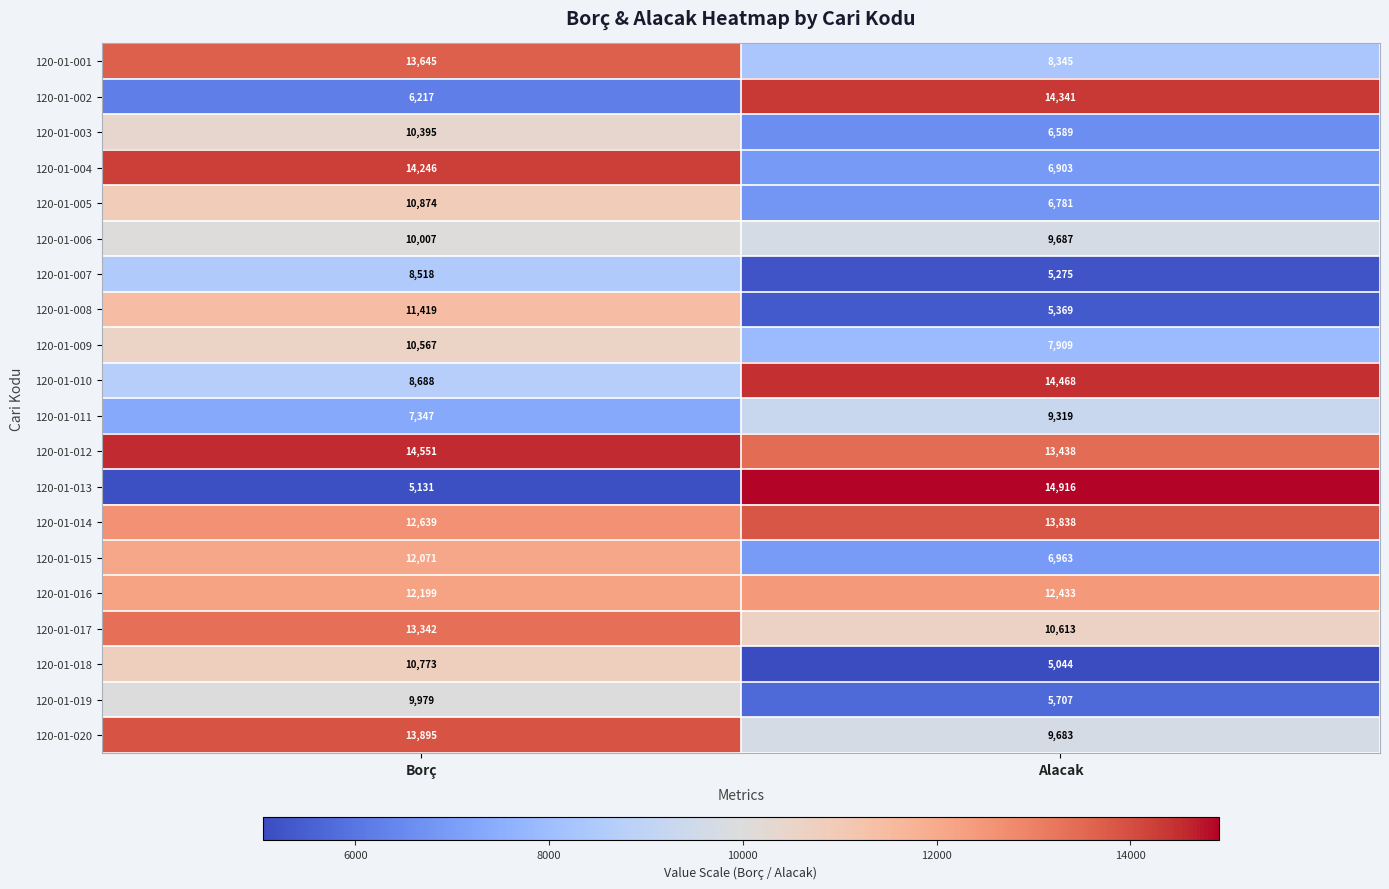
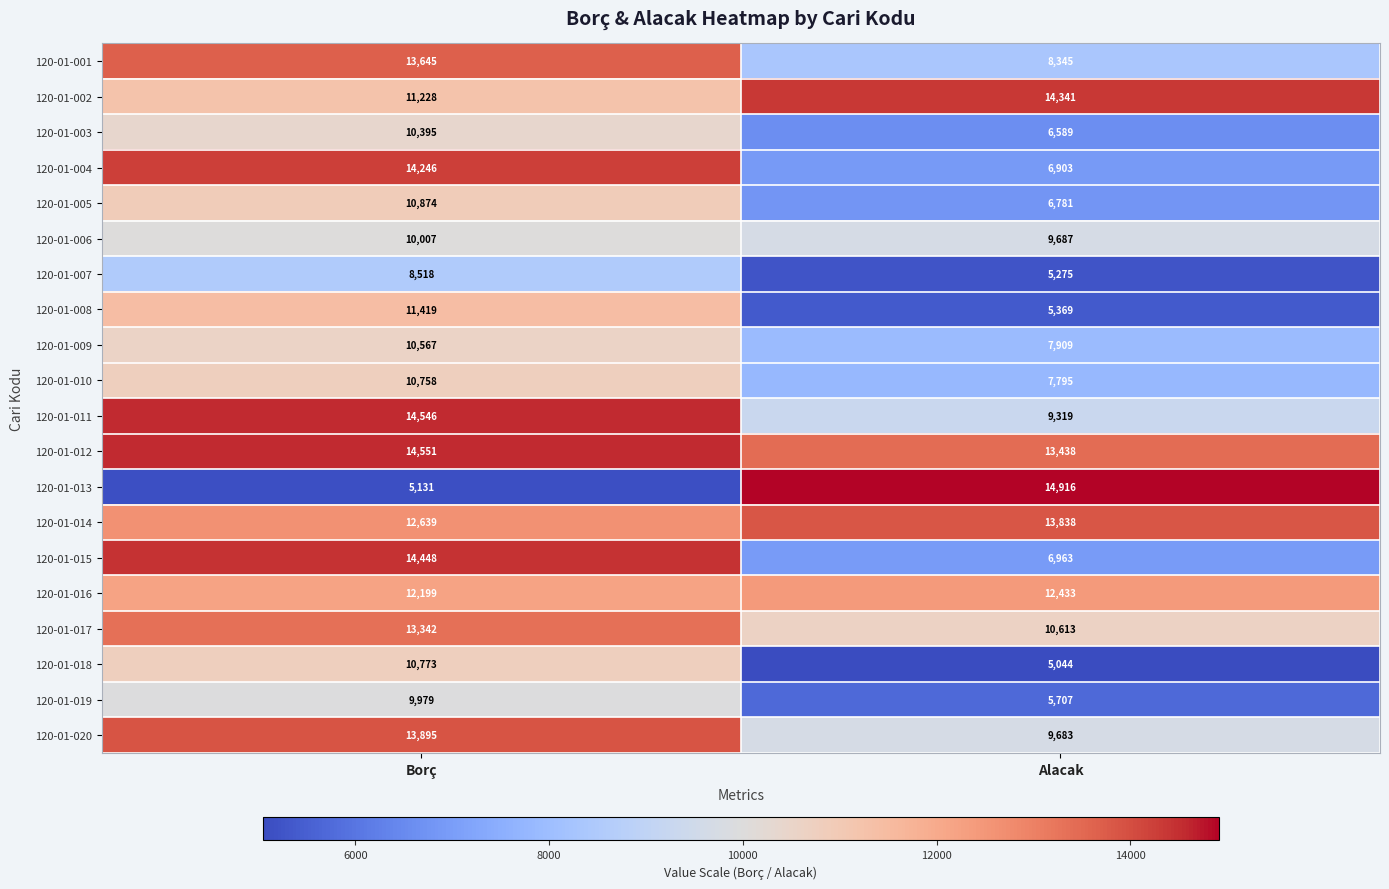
  {
    "120-01-001": {
      "Borç": "13,645",
      "Alacak": "8,345"
    },
    "120-01-002": {
-     "Borç": "6,217",
+     "Borç": "11,228",
      "Alacak": "14,341"
    },
    "120-01-003": {
      "Borç": "10,395",
      "Alacak": "6,589"
    },
    "120-01-004": {
      "Borç": "14,246",
      "Alacak": "6,903"
    },
    "120-01-005": {
      "Borç": "10,874",
      "Alacak": "6,781"
    },
    "120-01-006": {
      "Borç": "10,007",
      "Alacak": "9,687"
    },
    "120-01-007": {
      "Borç": "8,518",
      "Alacak": "5,275"
    },
    "120-01-008": {
      "Borç": "11,419",
      "Alacak": "5,369"
    },
    "120-01-009": {
      "Borç": "10,567",
      "Alacak": "7,909"
    },
    "120-01-010": {
-     "Borç": "8,688",
-     "Alacak": "14,468"
+     "Borç": "10,758",
+     "Alacak": "7,795"
    },
    "120-01-011": {
-     "Borç": "7,347",
+     "Borç": "14,546",
      "Alacak": "9,319"
    },
    "120-01-012": {
      "Borç": "14,551",
      "Alacak": "13,438"
    },
    "120-01-013": {
      "Borç": "5,131",
      "Alacak": "14,916"
    },
    "120-01-014": {
      "Borç": "12,639",
      "Alacak": "13,838"
    },
    "120-01-015": {
-     "Borç": "12,071",
+     "Borç": "14,448",
      "Alacak": "6,963"
    },
    "120-01-016": {
      "Borç": "12,199",
      "Alacak": "12,433"
    },
    "120-01-017": {
      "Borç": "13,342",
      "Alacak": "10,613"
    },
    "120-01-018": {
      "Borç": "10,773",
      "Alacak": "5,044"
    },
    "120-01-019": {
      "Borç": "9,979",
      "Alacak": "5,707"
    },
    "120-01-020": {
      "Borç": "13,895",
      "Alacak": "9,683"
    }
  }
